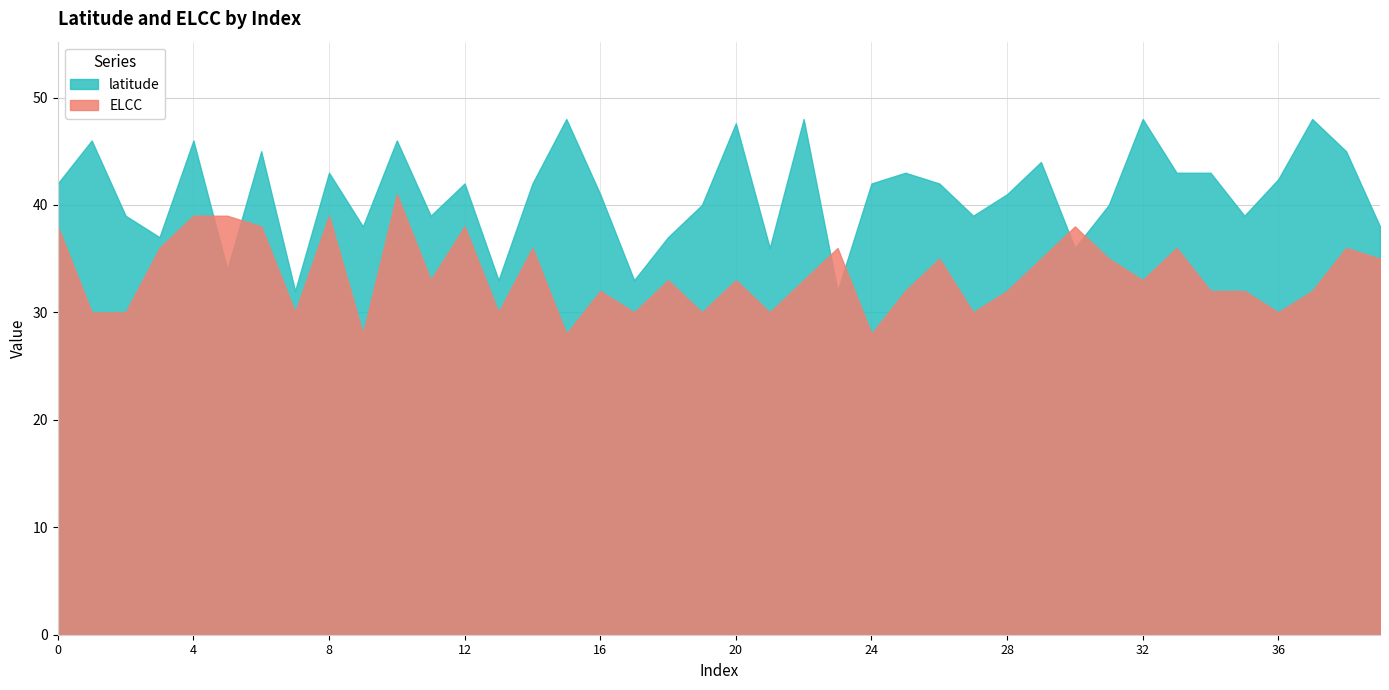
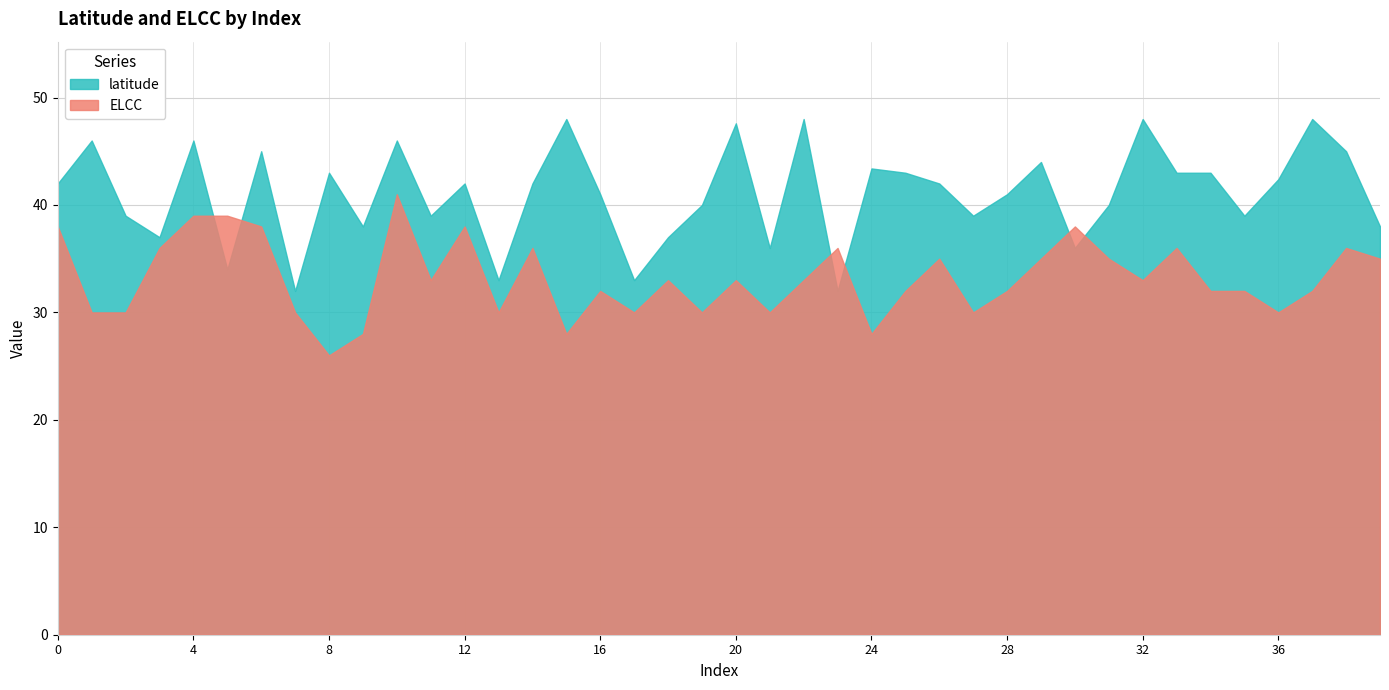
  {
    "latitude": {
      "0": 42.0,
      "4": 46.0,
      "8": 43.0,
      "12": 42.0,
      "16": 41.0,
      "20": 47.6,
-     "24": 42.0,
+     "24": 43.4,
      "28": 41.0,
      "32": 48.0,
      "36": 42.4
    },
    "ELCC": {
      "0": 38,
      "4": 39,
-     "8": 39,
+     "8": 26,
      "12": 38,
      "16": 32,
      "20": 33,
      "24": 28,
      "28": 32,
      "32": 33,
      "36": 30
    }
  }
